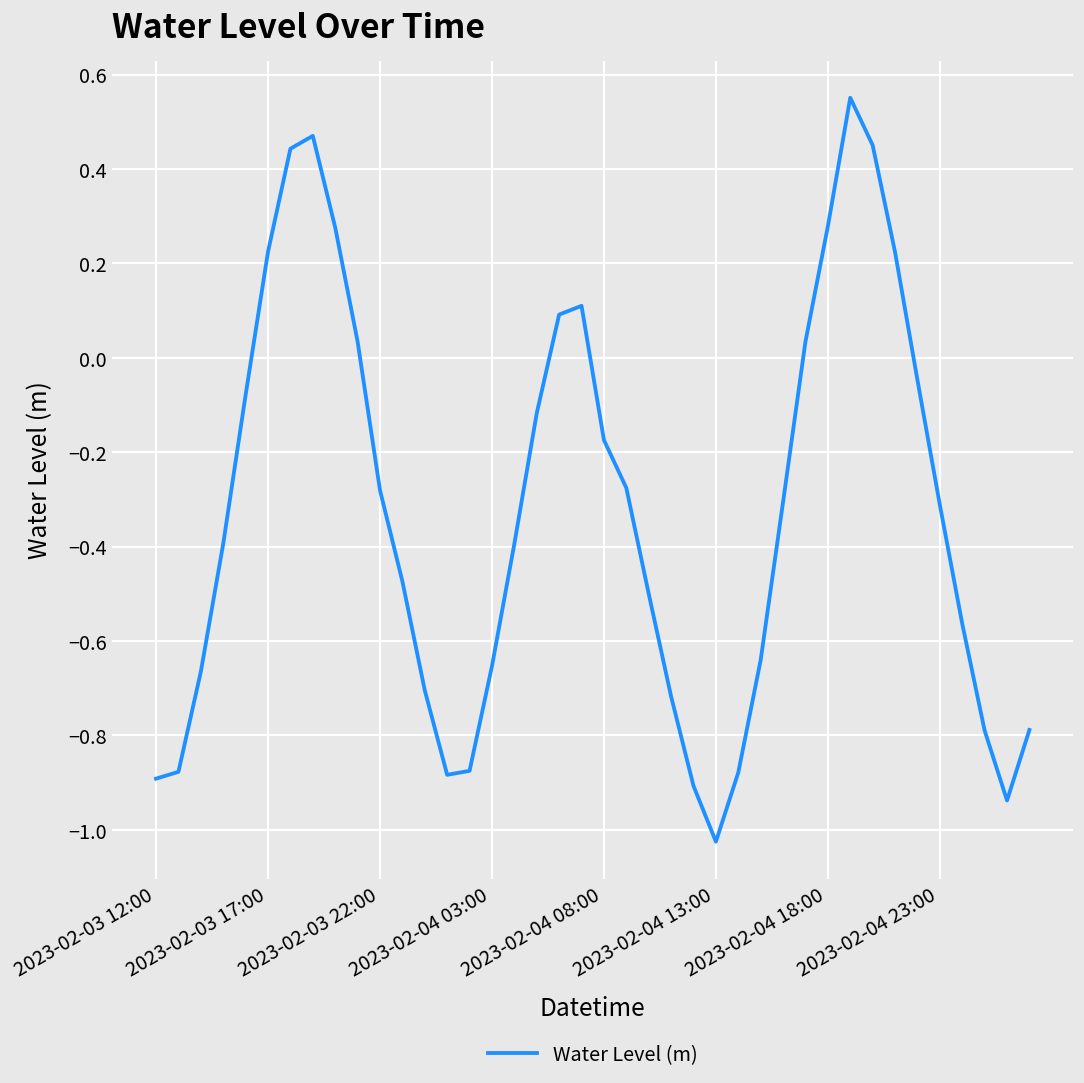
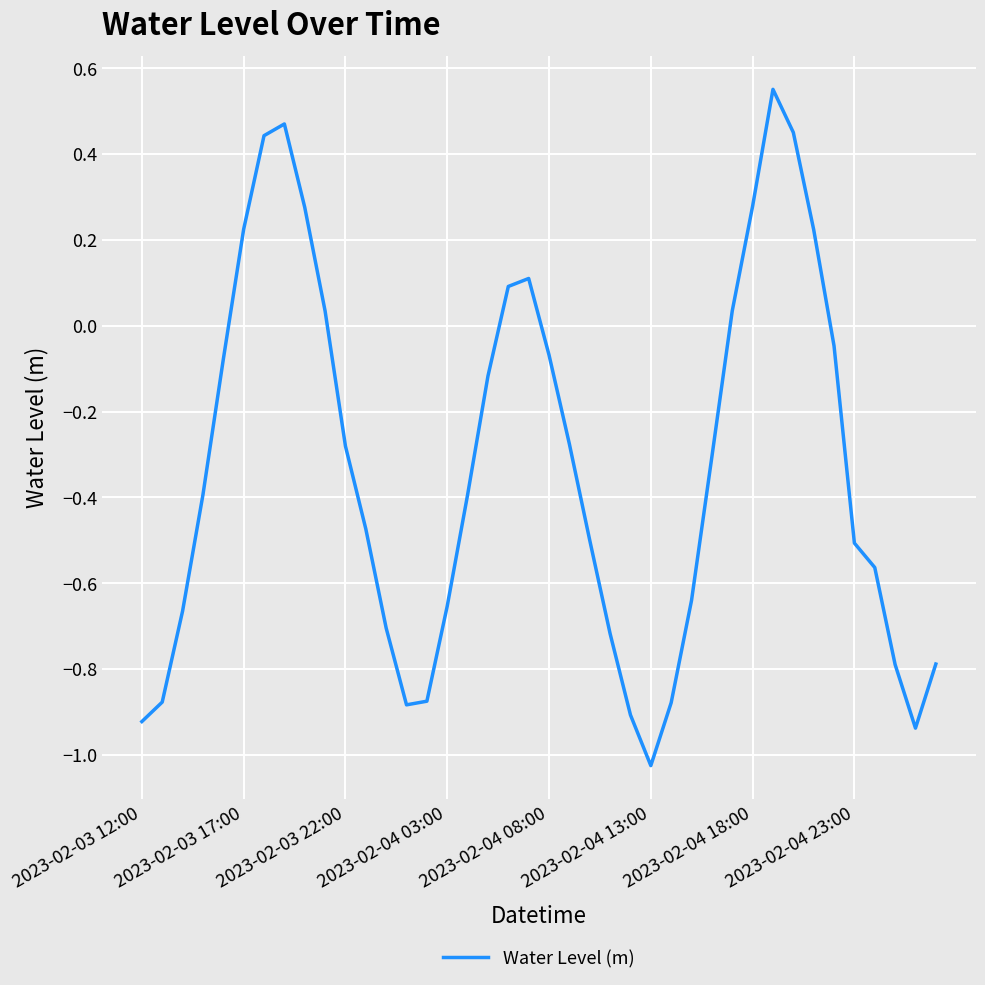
  {
-   "2023-02-03 12:00": -0.89,
+   "2023-02-03 12:00": -0.92,
    "2023-02-03 17:00": 0.22,
    "2023-02-03 22:00": -0.28,
    "2023-02-04 03:00": -0.65,
-   "2023-02-04 08:00": -0.17,
+   "2023-02-04 08:00": -0.07,
    "2023-02-04 13:00": -1.03,
    "2023-02-04 18:00": 0.28,
-   "2023-02-04 23:00": -0.31
+   "2023-02-04 23:00": -0.51
  }
